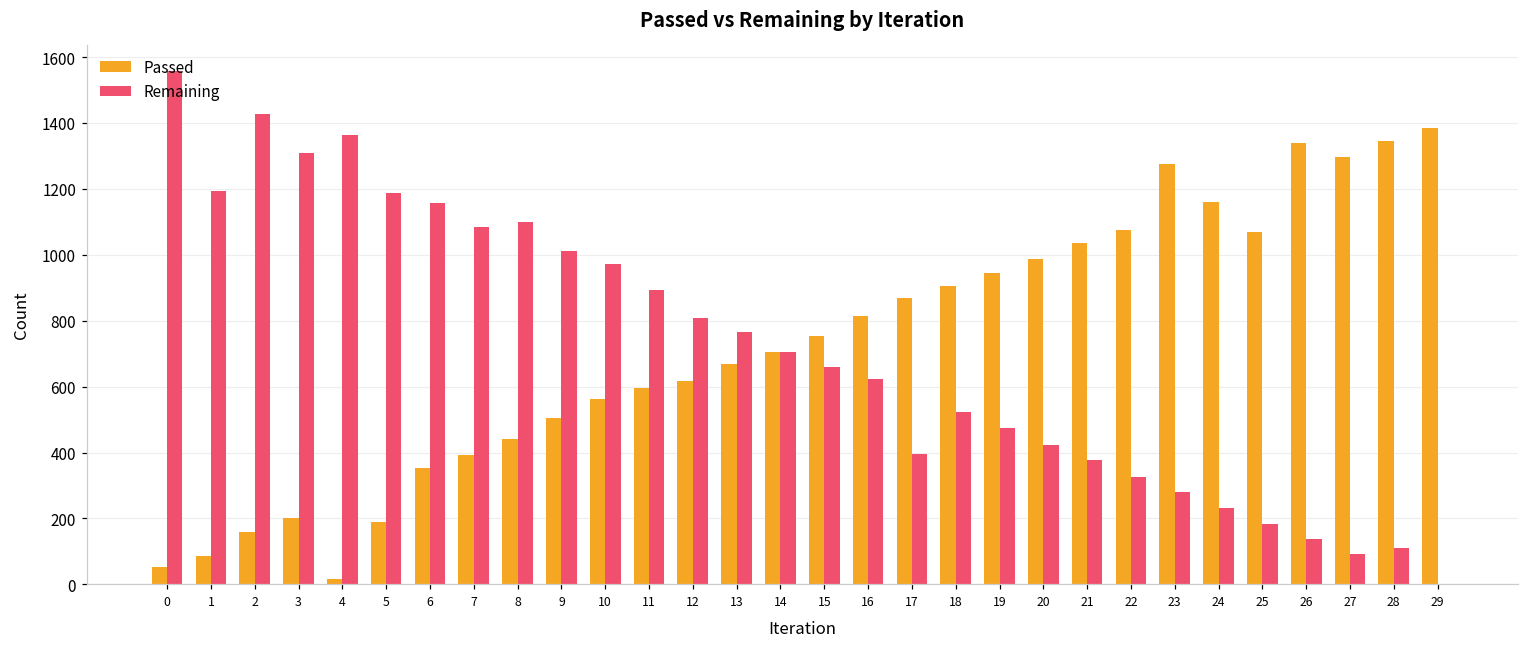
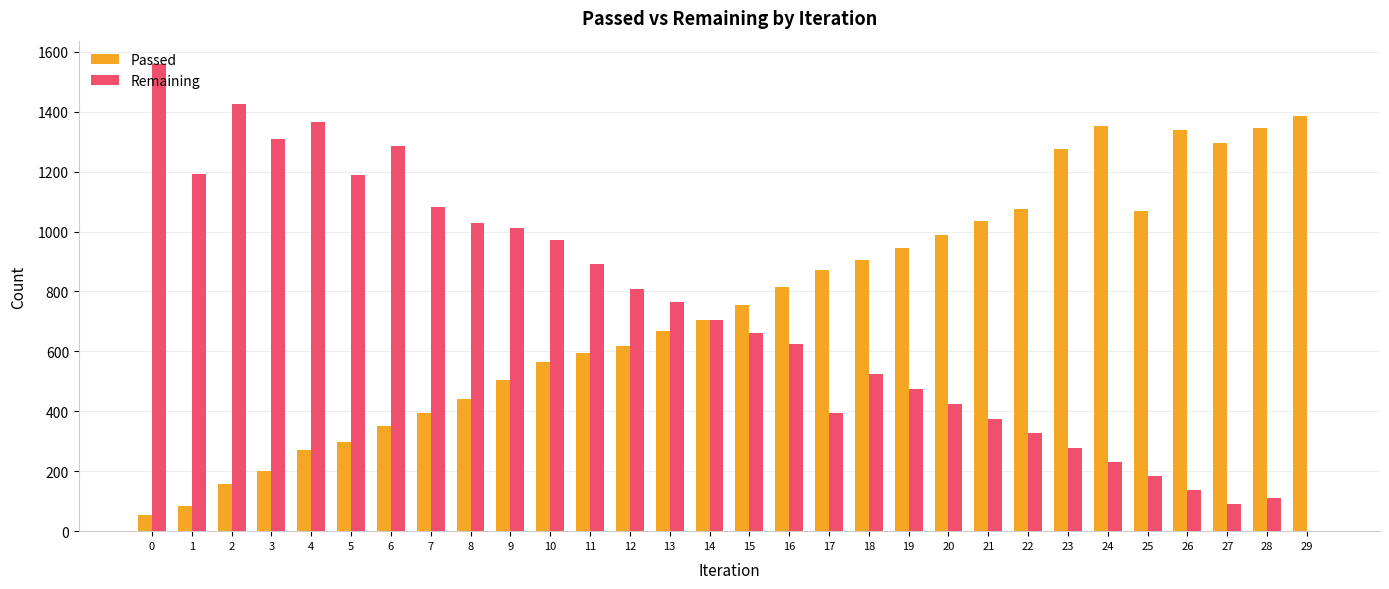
  {
    "Passed": {
      "0": 50,
      "1": 90,
      "2": 160,
      "3": 200,
-     "4": 20,
-     "5": 190,
+     "4": 270,
+     "5": 300,
      "6": 350,
      "7": 390,
      "8": 440,
      "9": 510,
      "10": 560,
      "11": 600,
      "12": 620,
      "13": 670,
      "14": 710,
      "15": 750,
      "16": 820,
      "17": 870,
      "18": 910,
      "19": 950,
      "20": 990,
      "21": 1040,
      "22": 1080,
      "23": 1280,
-     "24": 1160,
+     "24": 1350,
      "25": 1070,
      "26": 1340,
      "27": 1300,
      "28": 1340,
      "29": 1380
    },
    "Remaining": {
      "0": 1560,
      "1": 1190,
      "2": 1430,
      "3": 1310,
      "4": 1360,
      "5": 1190,
-     "6": 1160,
+     "6": 1290,
      "7": 1080,
-     "8": 1100,
+     "8": 1030,
      "9": 1010,
      "10": 970,
      "11": 890,
      "12": 810,
      "13": 770,
      "14": 710,
      "15": 660,
      "16": 620,
      "17": 400,
      "18": 520,
      "19": 470,
      "20": 420,
      "21": 380,
      "22": 330,
      "23": 280,
      "24": 230,
      "25": 180,
      "26": 140,
      "27": 90,
      "28": 110,
      "29": 0
    }
  }
